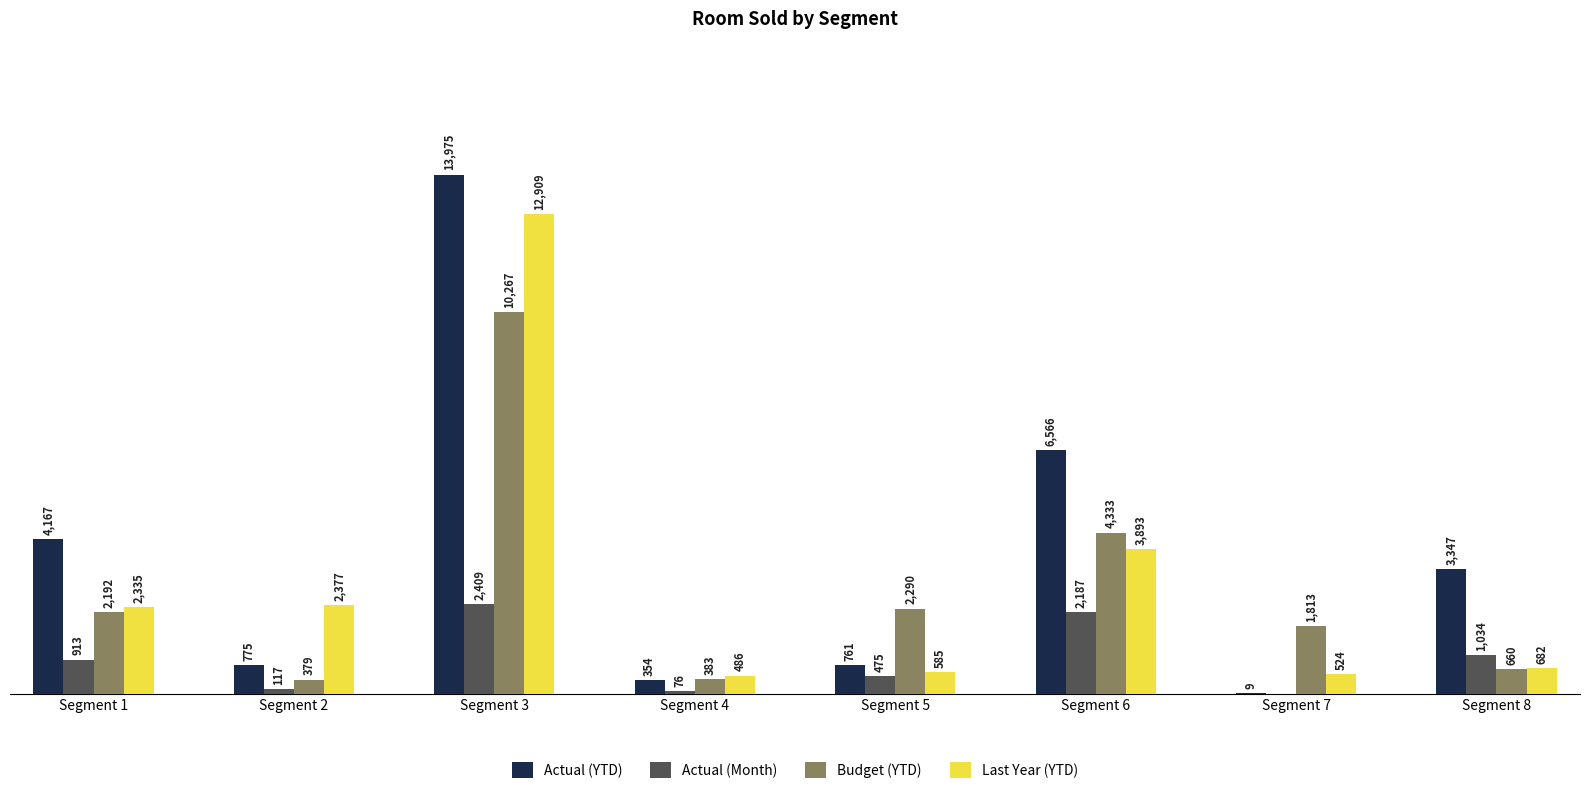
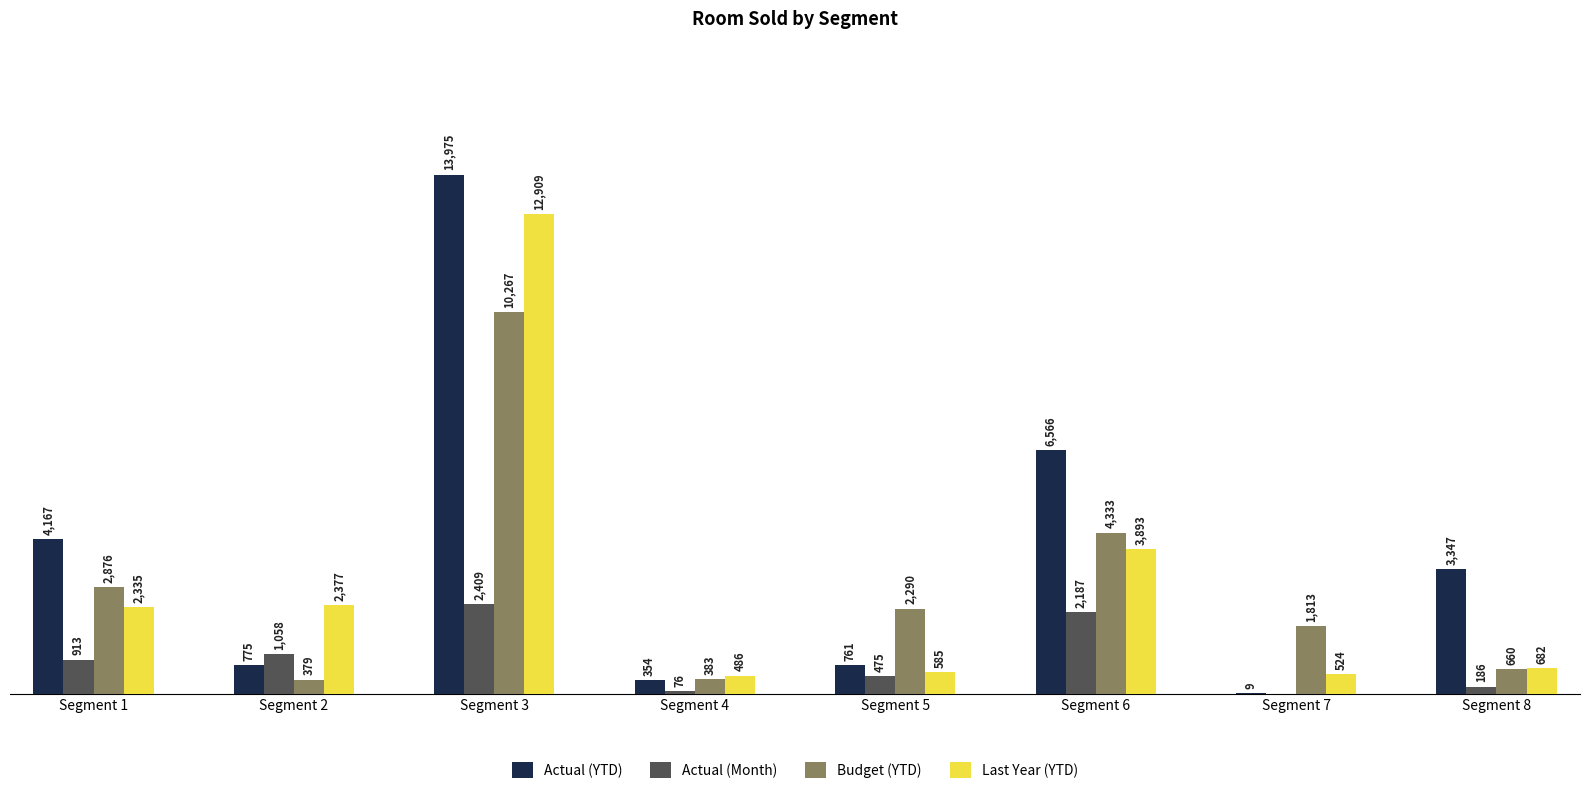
  {
    "Actual (YTD)": {
      "Segment 1": "4,167",
      "Segment 2": "775",
      "Segment 3": "13,975",
      "Segment 4": "354",
      "Segment 5": "761",
      "Segment 6": "6,566",
      "Segment 7": "9",
      "Segment 8": "3,347"
    },
    "Actual (Month)": {
      "Segment 1": "913",
-     "Segment 2": "117",
+     "Segment 2": "1,058",
      "Segment 3": "2,409",
      "Segment 4": "76",
      "Segment 5": "475",
      "Segment 6": "2,187",
-     "Segment 8": "1,034"
+     "Segment 8": "186"
    },
    "Budget (YTD)": {
-     "Segment 1": "2,192",
+     "Segment 1": "2,876",
      "Segment 2": "379",
      "Segment 3": "10,267",
      "Segment 4": "383",
      "Segment 5": "2,290",
      "Segment 6": "4,333",
      "Segment 7": "1,813",
      "Segment 8": "660"
    },
    "Last Year (YTD)": {
      "Segment 1": "2,335",
      "Segment 2": "2,377",
      "Segment 3": "12,909",
      "Segment 4": "486",
      "Segment 5": "585",
      "Segment 6": "3,893",
      "Segment 7": "524",
      "Segment 8": "682"
    }
  }
